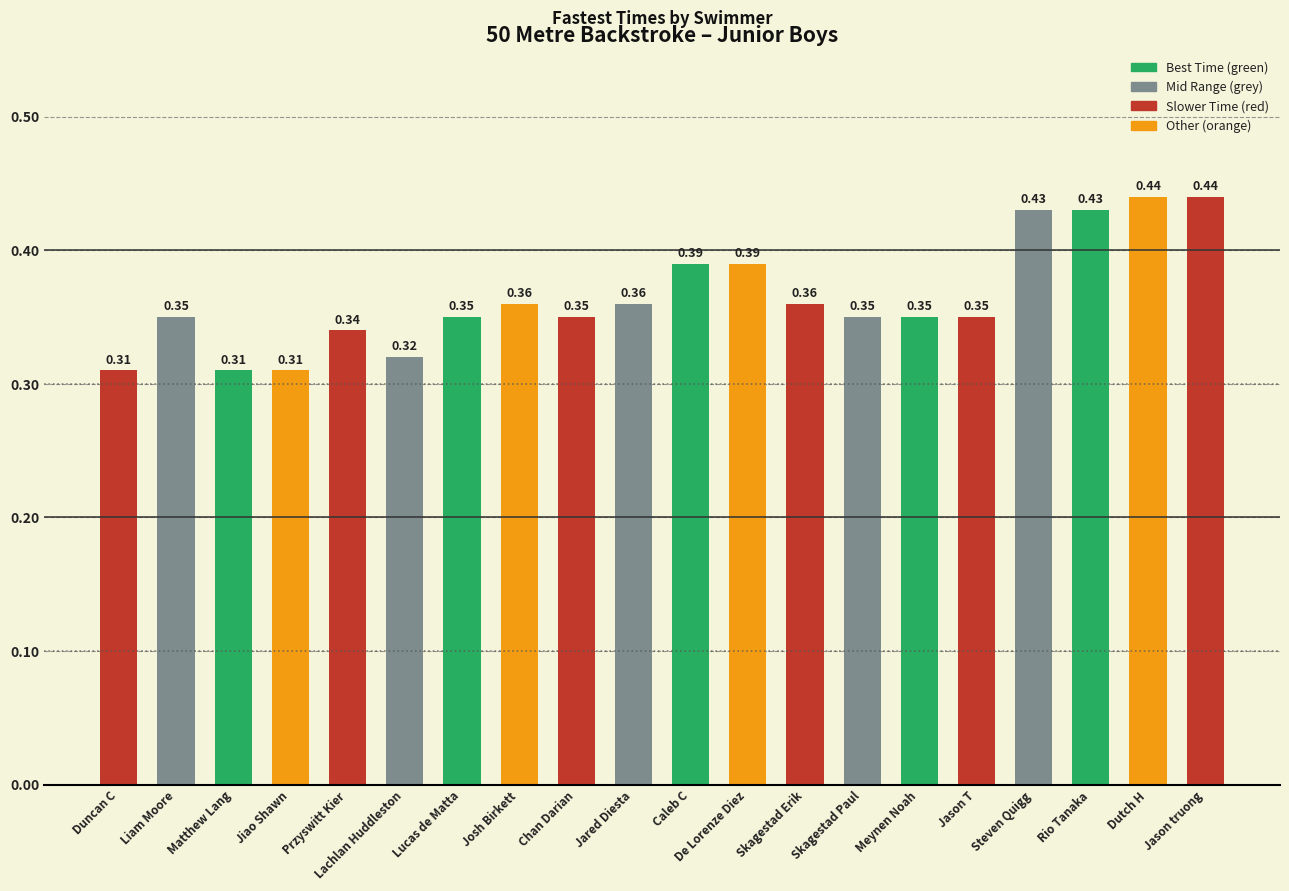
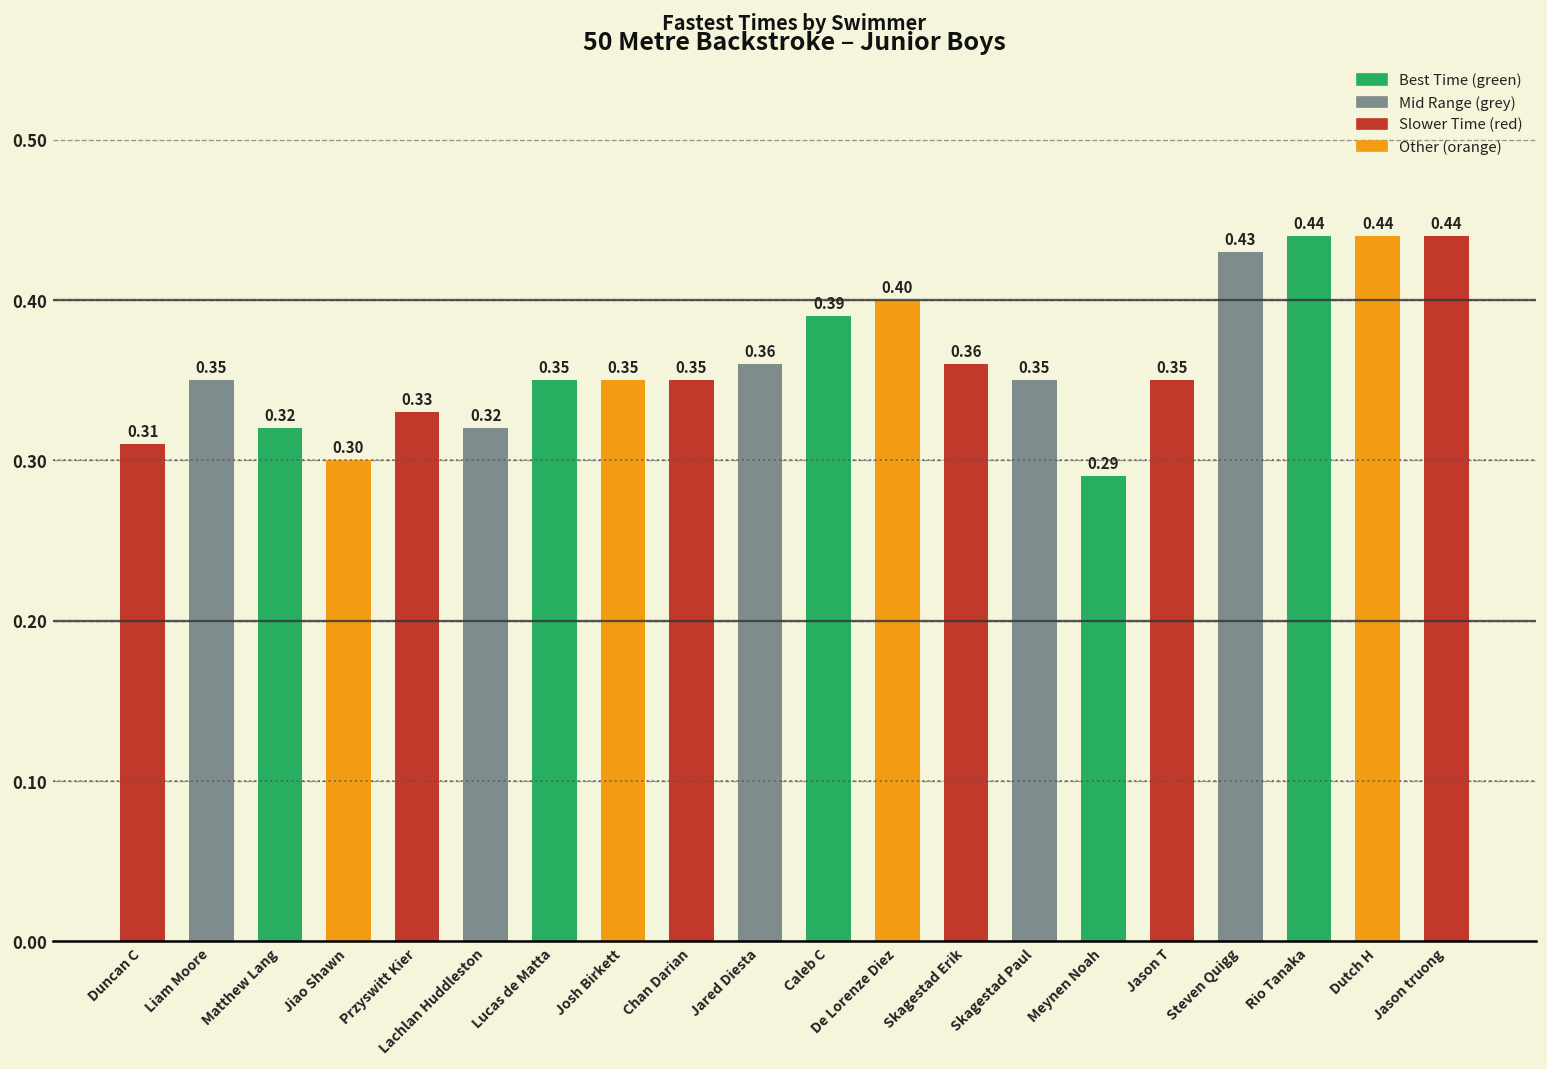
  {
    "Duncan C": 0.31,
    "Liam Moore": 0.35,
-   "Matthew Lang": 0.31,
-   "Jiao Shawn": 0.31,
-   "Przyswitt Kier": 0.34,
+   "Matthew Lang": 0.32,
+   "Jiao Shawn": 0.30,
+   "Przyswitt Kier": 0.33,
    "Lachlan Huddleston": 0.32,
    "Lucas de Matta": 0.35,
-   "Josh Birkett": 0.36,
+   "Josh Birkett": 0.35,
    "Chan Darian": 0.35,
    "Jared Diesta": 0.36,
    "Caleb C": 0.39,
-   "De Lorenze Diez": 0.39,
+   "De Lorenze Diez": 0.40,
    "Skagestad Erik": 0.36,
    "Skagestad Paul": 0.35,
-   "Meynen Noah": 0.35,
+   "Meynen Noah": 0.29,
    "Jason T": 0.35,
    "Steven Quigg": 0.43,
-   "Rio Tanaka": 0.43,
+   "Rio Tanaka": 0.44,
    "Dutch H": 0.44,
    "Jason truong": 0.44
  }
